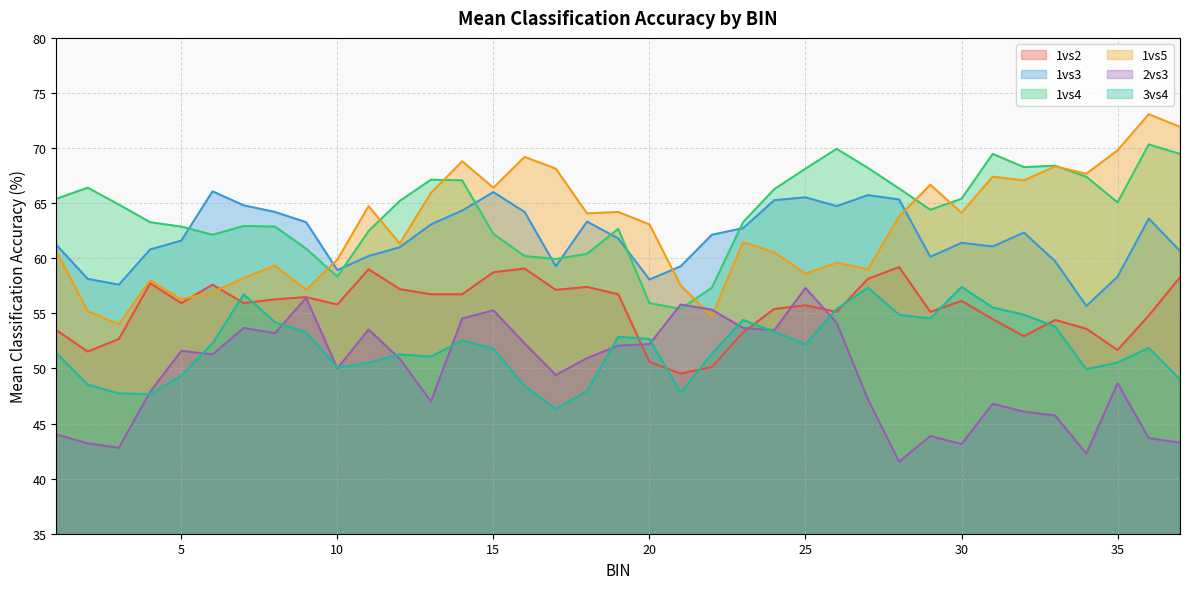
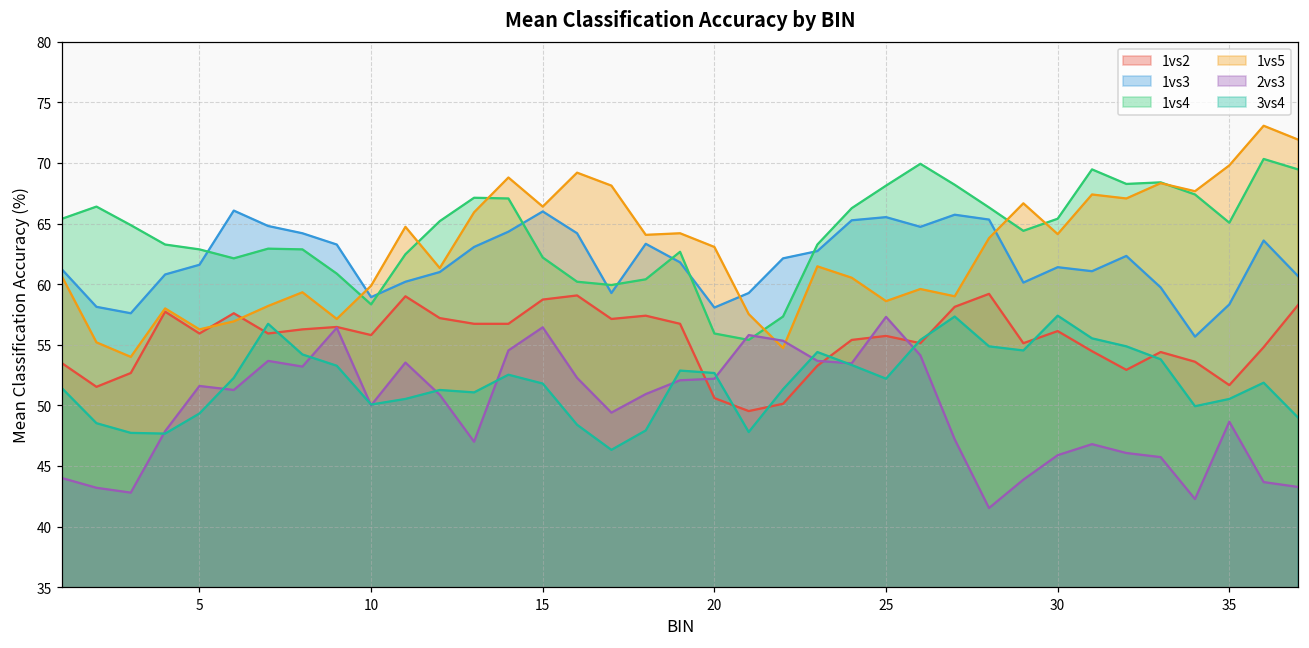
  {
    "2vs3": {
      "5": 51.6,
-     "15": 55.3,
+     "15": 56.4,
      "20": 52.2,
      "25": 57.3,
-     "30": 43.1,
+     "30": 45.9,
      "35": 48.7
    }
  }
